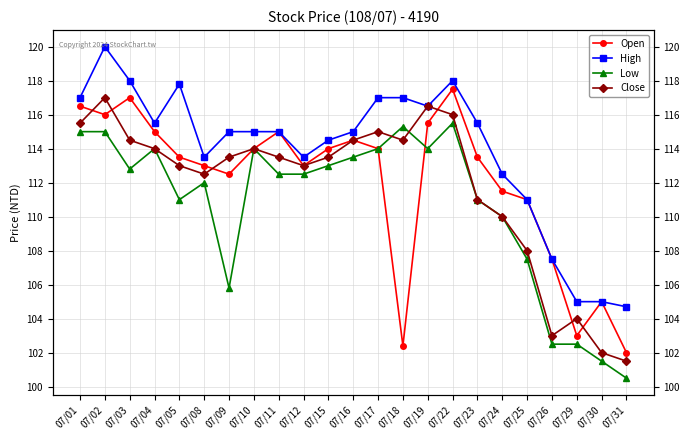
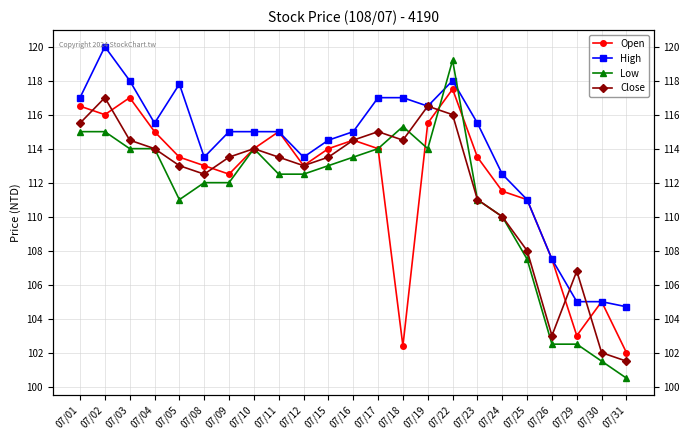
  {
    "Open": {
      "07/01": 116.5,
      "07/02": 116.0,
      "07/03": 117.0,
      "07/04": 115.0,
      "07/05": 113.5,
      "07/08": 113.0,
      "07/09": 112.5,
      "07/15": 114.0,
      "07/18": 102.4,
      "07/19": 115.5,
      "07/22": 117.5,
      "07/23": 113.5,
      "07/24": 111.5,
      "07/29": 103.0,
      "07/31": 102.0
    },
    "High": {
      "07/01": 117.0,
      "07/03": 118.0,
      "07/04": 115.5,
      "07/05": 117.8,
      "07/08": 113.5,
      "07/09": 115.0,
      "07/10": 115.0,
      "07/12": 113.5,
      "07/15": 114.5,
      "07/16": 115.0,
      "07/17": 117.0,
      "07/18": 117.0,
      "07/22": 118.0,
      "07/23": 115.5,
      "07/24": 112.5,
      "07/29": 105.0,
      "07/31": 104.7
    },
    "Low": {
      "07/01": 115.0,
      "07/02": 115.0,
-     "07/03": 112.8,
+     "07/03": 114.0,
      "07/05": 111.0,
      "07/08": 112.0,
-     "07/09": 105.8,
+     "07/09": 112.0,
      "07/11": 112.5,
      "07/12": 112.5,
      "07/15": 113.0,
      "07/16": 113.5,
      "07/18": 115.3,
      "07/19": 114.0,
-     "07/22": 115.5,
+     "07/22": 119.2,
      "07/25": 107.5,
      "07/26": 102.5,
      "07/29": 102.5,
      "07/30": 101.5,
      "07/31": 100.5
    },
    "Close": {
      "07/01": 115.5,
      "07/02": 117.0,
      "07/03": 114.5,
      "07/05": 113.0,
      "07/08": 112.5,
      "07/09": 113.5,
      "07/11": 113.5,
      "07/15": 113.5,
      "07/17": 115.0,
      "07/18": 114.5,
      "07/22": 116.0,
      "07/25": 108.0,
      "07/26": 103.0,
-     "07/29": 104.0,
+     "07/29": 106.8,
      "07/30": 102.0,
      "07/31": 101.5
    }
  }
